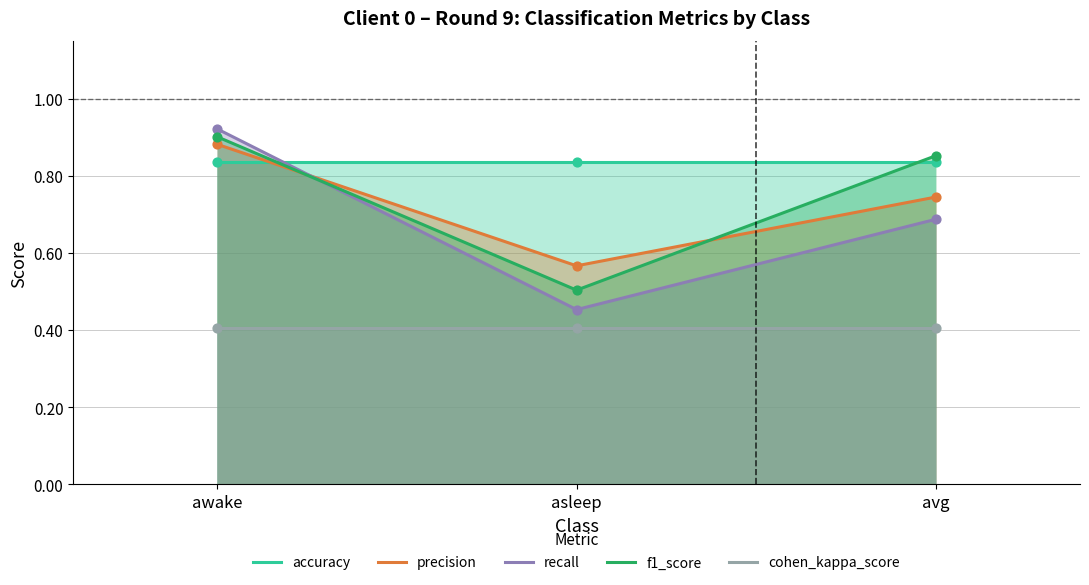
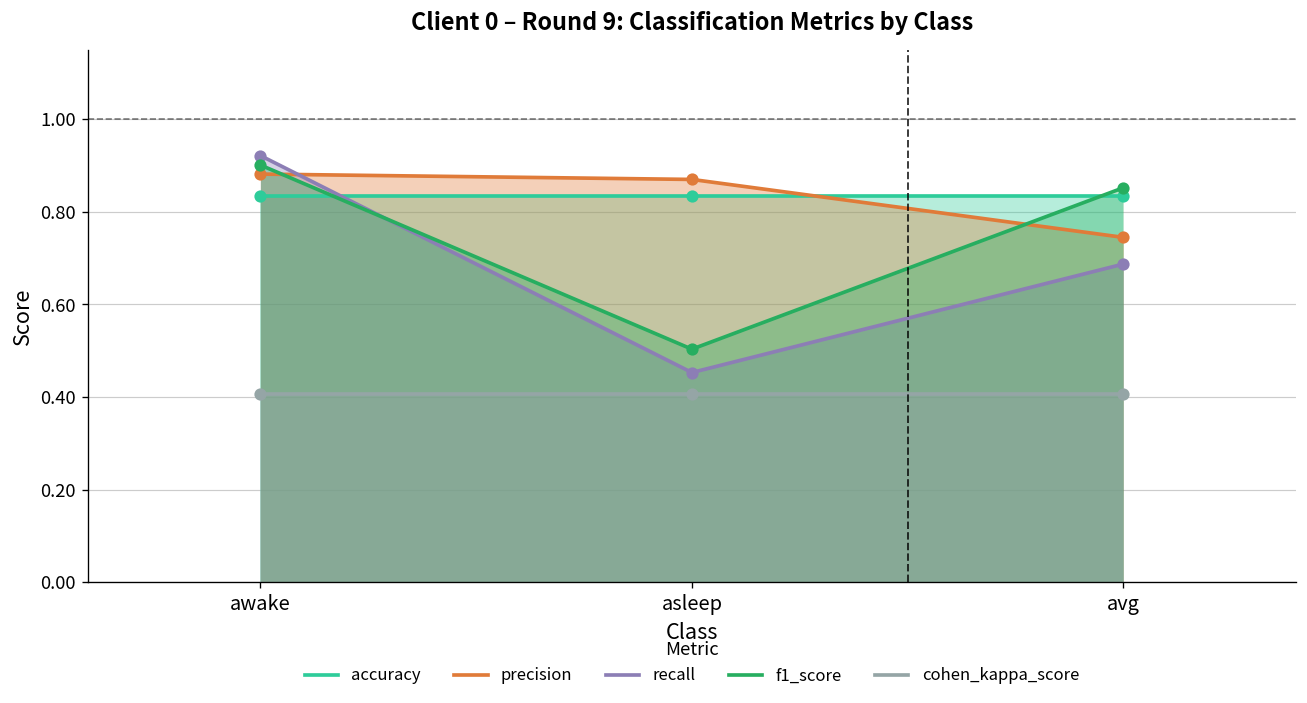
  {
    "accuracy": {
      "awake": 0.84,
      "asleep": 0.84,
      "avg": 0.84
    },
    "precision": {
      "awake": 0.88,
-     "asleep": 0.57,
+     "asleep": 0.87,
      "avg": 0.74
    },
    "f1_score": {
      "awake": 0.90,
      "asleep": 0.50,
      "avg": 0.85
    }
  }
